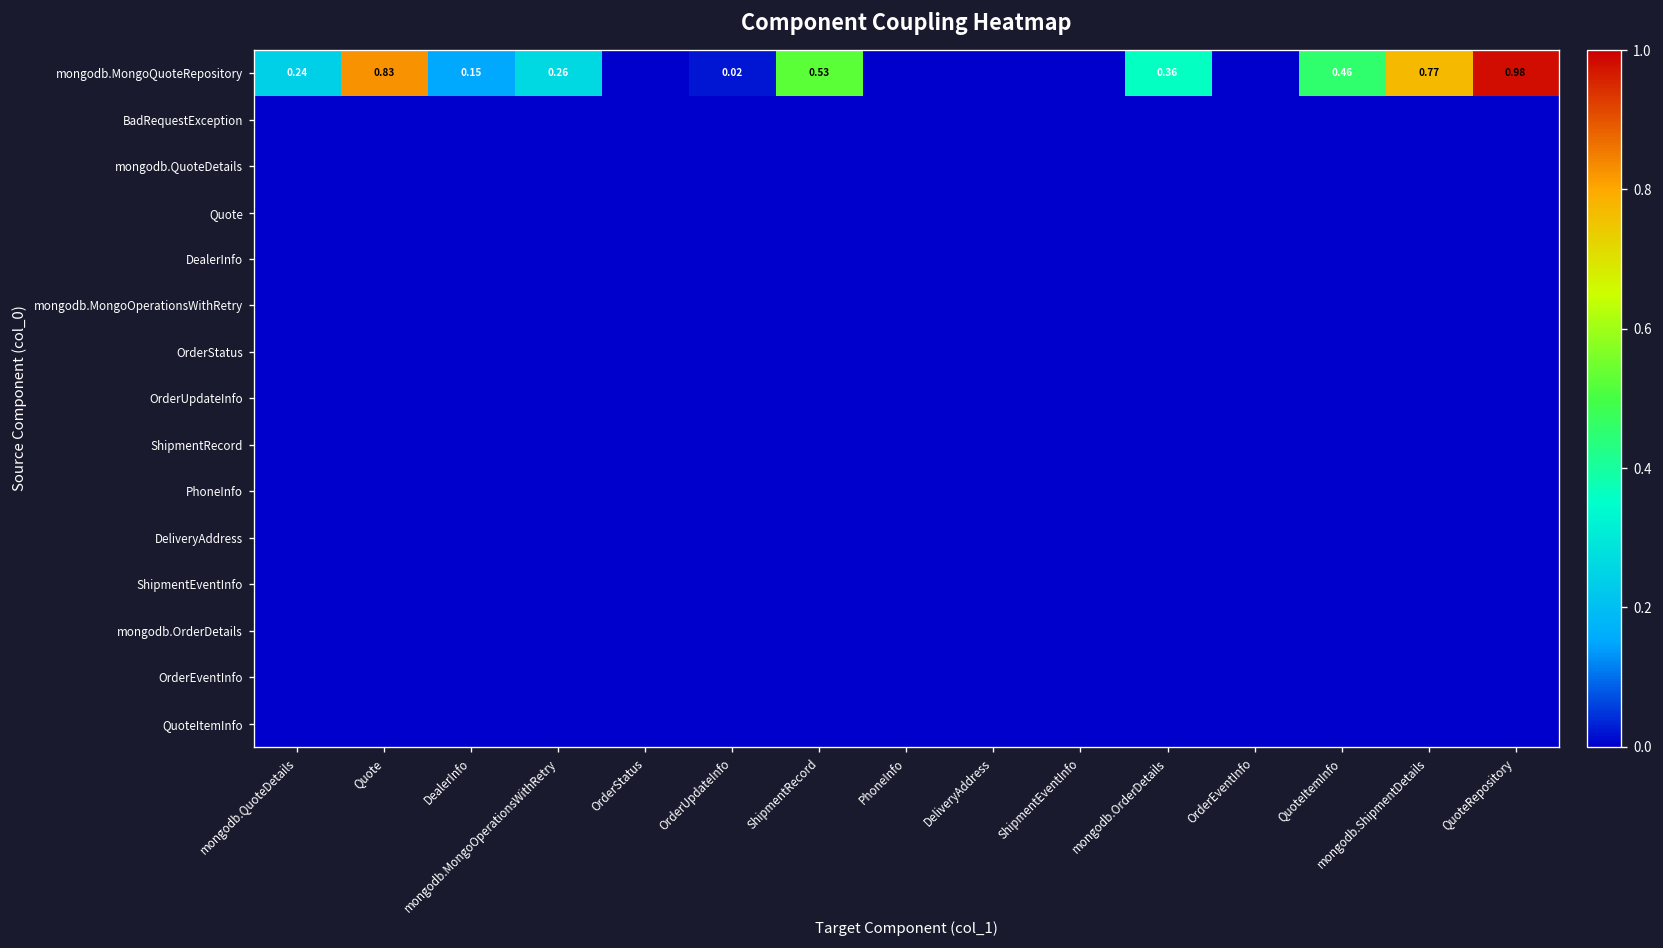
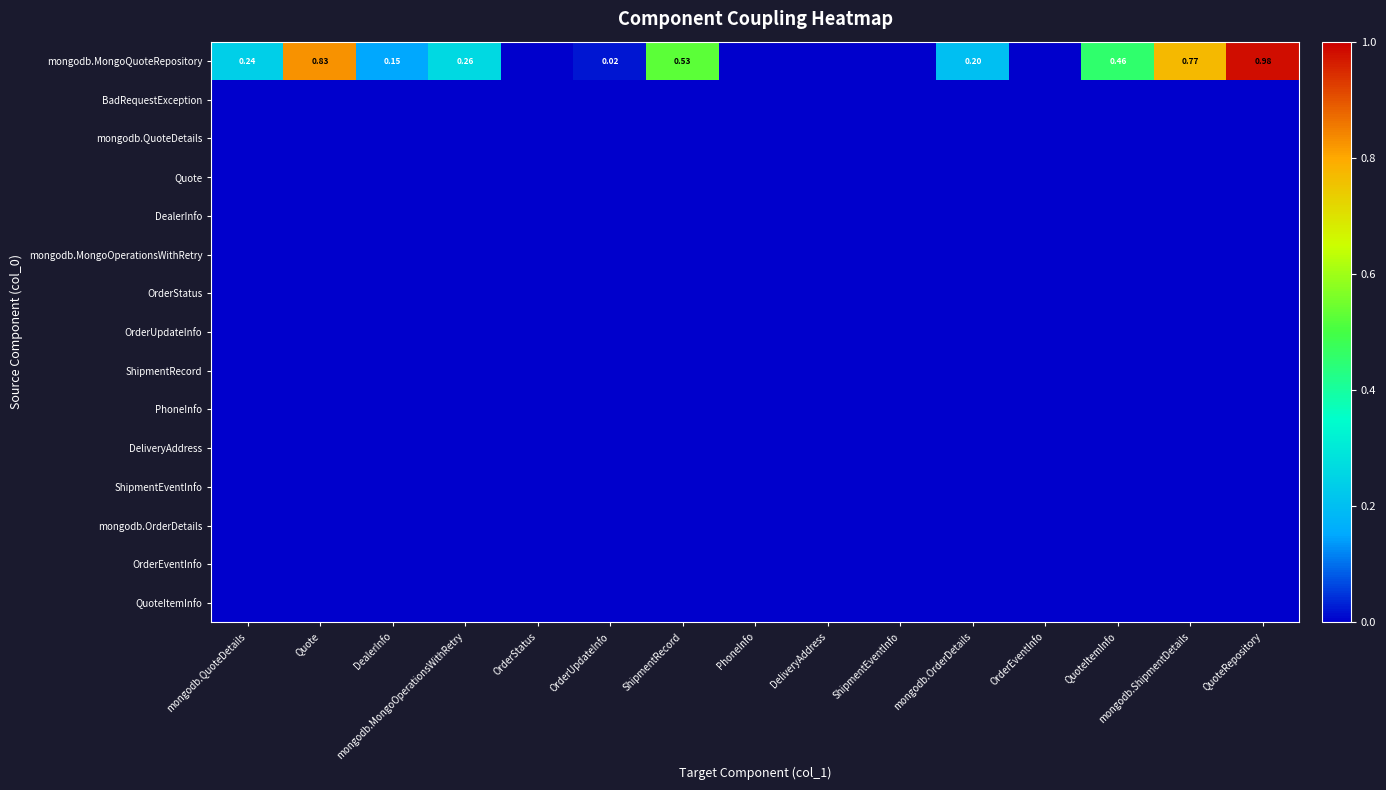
  {
    "mongodb.MongoQuoteRepository": {
      "mongodb.QuoteDetails": 0.24,
      "Quote": 0.83,
      "DealerInfo": 0.15,
      "mongodb.MongoOperationsWithRetry": 0.26,
      "OrderUpdateInfo": 0.02,
      "ShipmentRecord": 0.53,
-     "mongodb.OrderDetails": 0.36,
+     "mongodb.OrderDetails": 0.20,
      "QuoteItemInfo": 0.46,
      "mongodb.ShipmentDetails": 0.77,
      "QuoteRepository": 0.98
    }
  }
